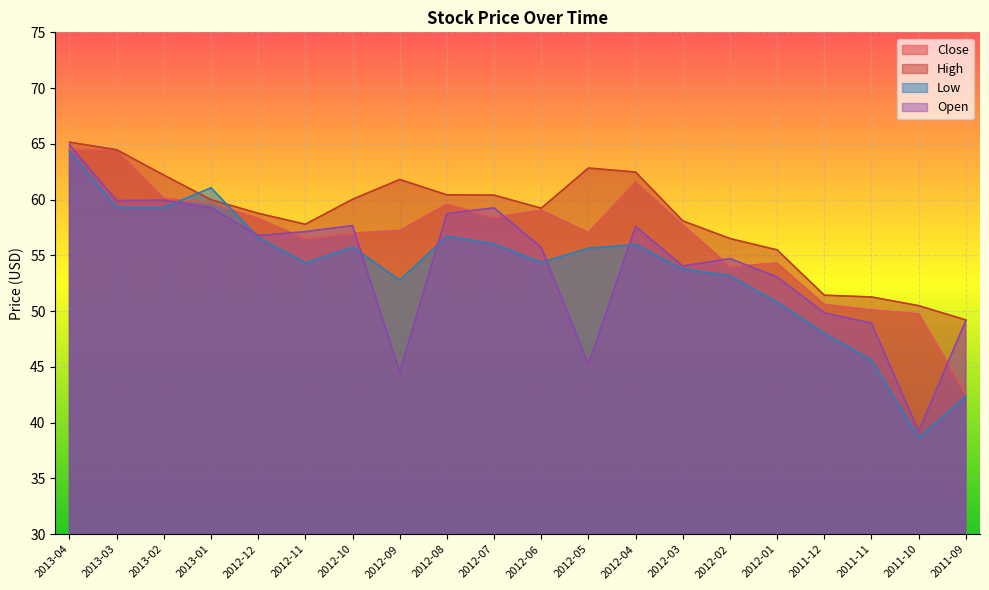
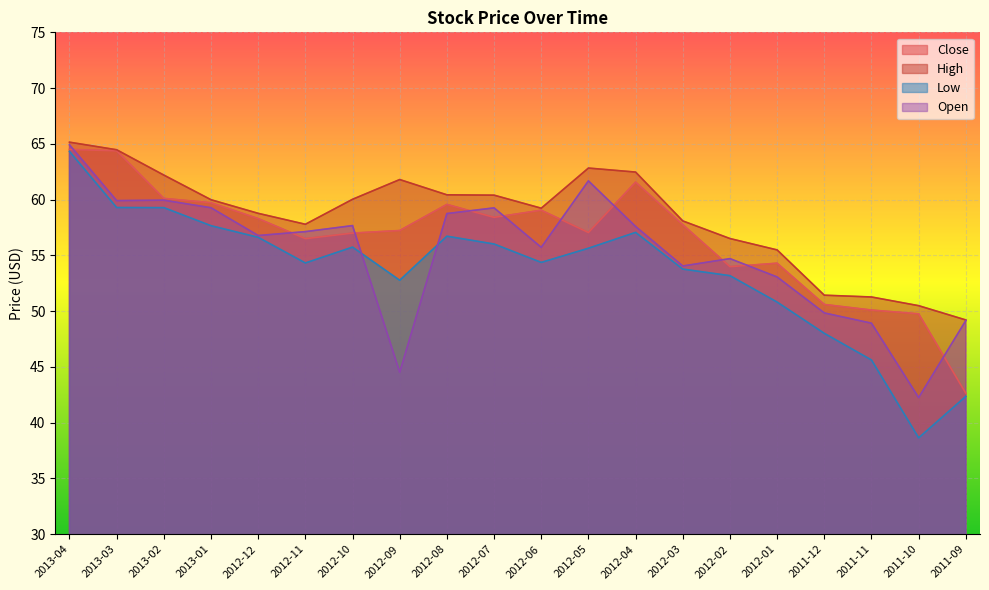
  {
    "Low": {
      "2013-03": 59.3,
      "2013-02": 59.3,
-     "2013-01": 61.1,
+     "2013-01": 57.7,
      "2012-11": 54.3,
      "2012-10": 55.7,
      "2012-09": 52.8,
      "2012-08": 56.7,
      "2012-07": 56.0,
      "2012-06": 54.4,
      "2012-05": 55.6,
-     "2012-04": 56.0,
+     "2012-04": 57.1,
      "2012-03": 53.8,
      "2012-02": 53.2,
      "2012-01": 50.8,
      "2011-12": 48.0,
      "2011-11": 45.6,
      "2011-10": 38.6,
      "2011-09": 42.4
    },
    "Open": {
      "2013-04": 64.9,
      "2013-03": 59.9,
      "2013-01": 59.3,
      "2012-11": 57.1,
      "2012-10": 57.7,
      "2012-09": 44.5,
      "2012-08": 58.8,
      "2012-07": 59.3,
      "2012-06": 55.7,
-     "2012-05": 45.2,
+     "2012-05": 61.7,
      "2012-04": 57.6,
      "2012-03": 54.0,
      "2012-02": 54.7,
      "2012-01": 53.1,
      "2011-12": 49.8,
      "2011-11": 48.9,
-     "2011-10": 39.2
+     "2011-10": 42.3
    }
  }
